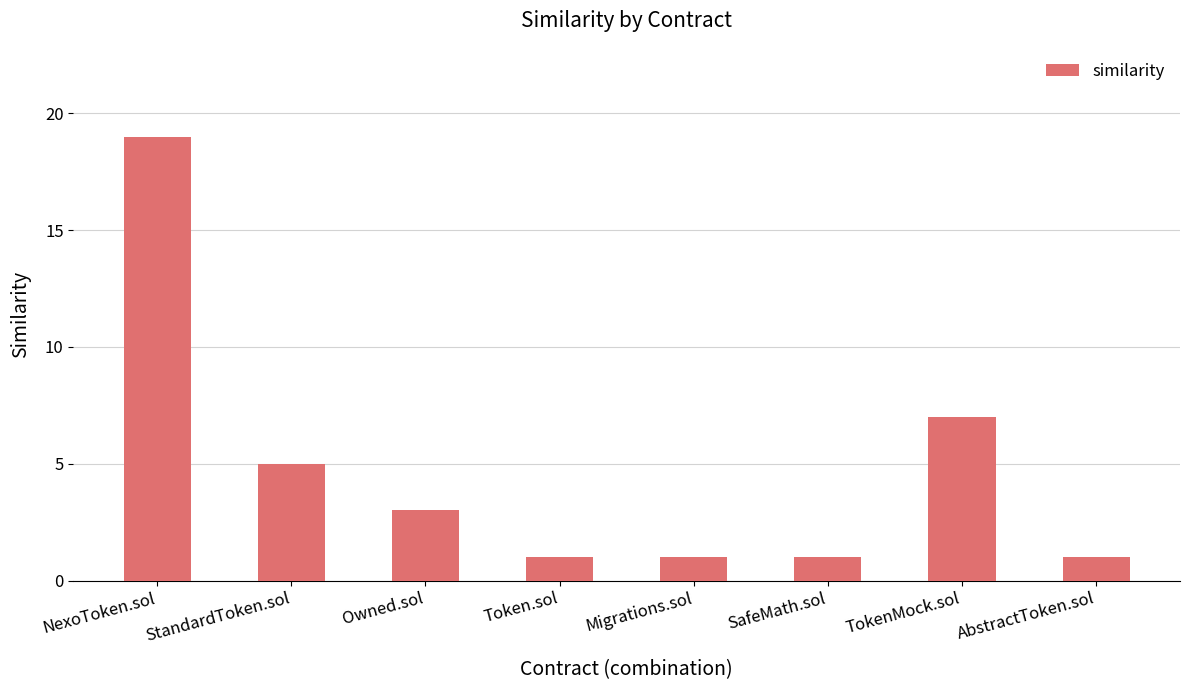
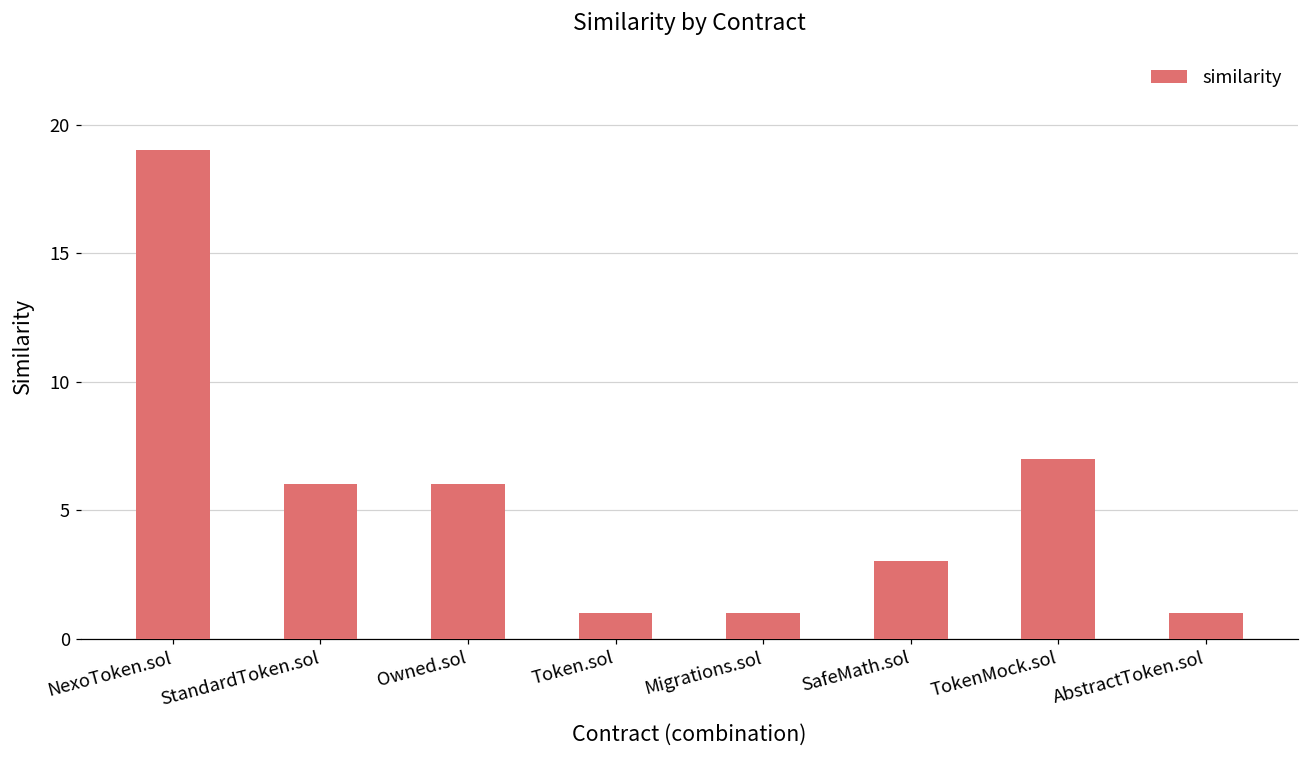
  {
    "NexoToken.sol": 19,
-   "StandardToken.sol": 5,
-   "Owned.sol": 3,
+   "StandardToken.sol": 6,
+   "Owned.sol": 6,
    "Token.sol": 1,
    "Migrations.sol": 1,
-   "SafeMath.sol": 1,
+   "SafeMath.sol": 3,
    "TokenMock.sol": 7,
    "AbstractToken.sol": 1
  }
